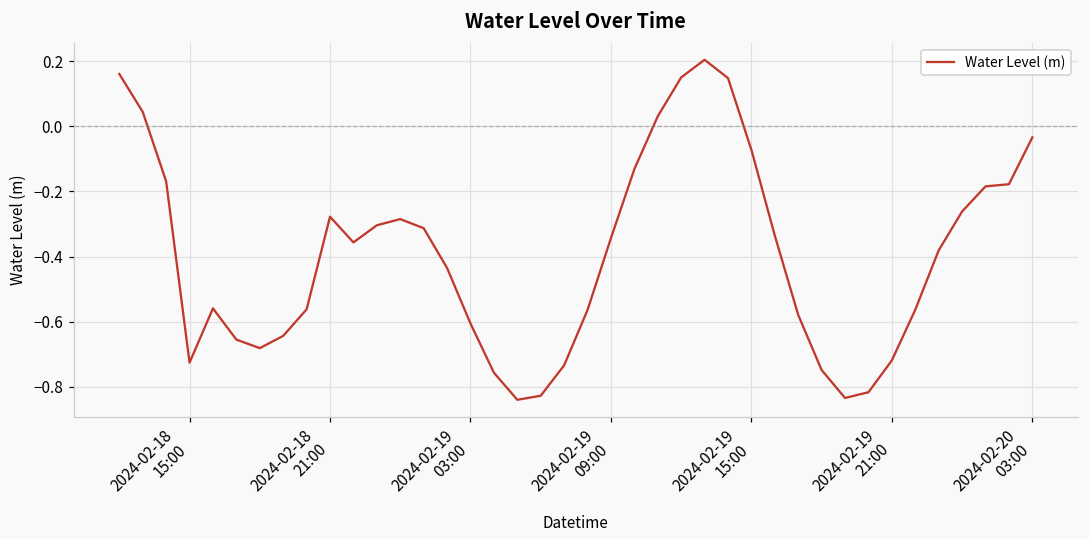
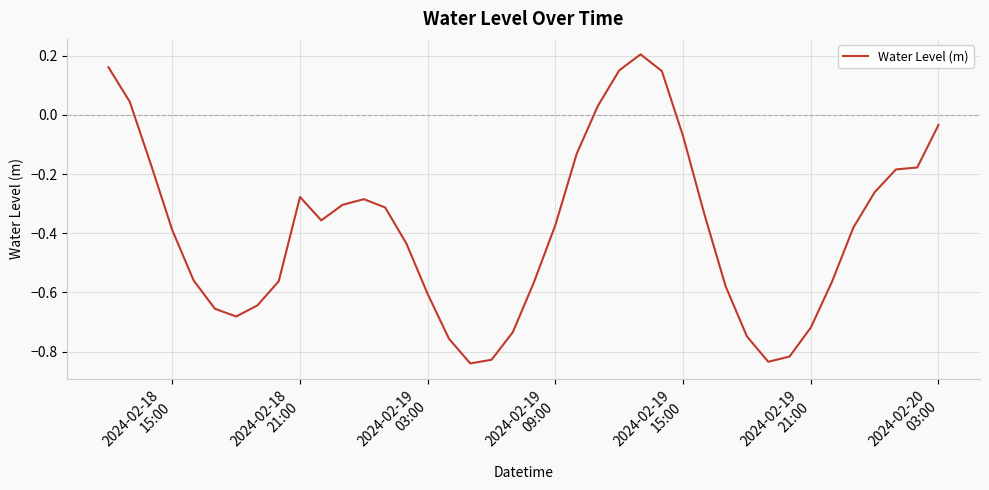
  {
-   "2024-02-18 15:00": -0.73,
+   "2024-02-18 15:00": -0.39,
    "2024-02-18 21:00": -0.28,
    "2024-02-19 03:00": -0.61,
-   "2024-02-19 09:00": -0.34,
+   "2024-02-19 09:00": -0.37,
    "2024-02-19 15:00": -0.07,
    "2024-02-19 21:00": -0.72,
    "2024-02-20 03:00": -0.03
  }
